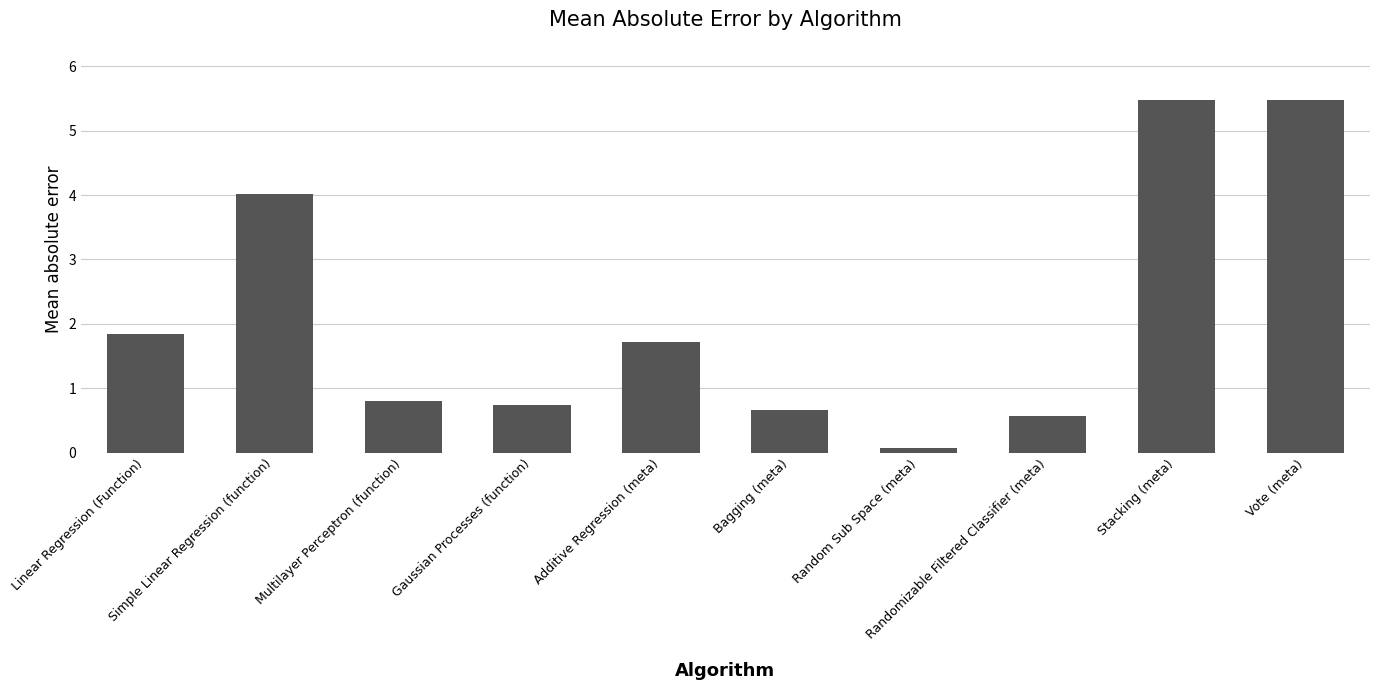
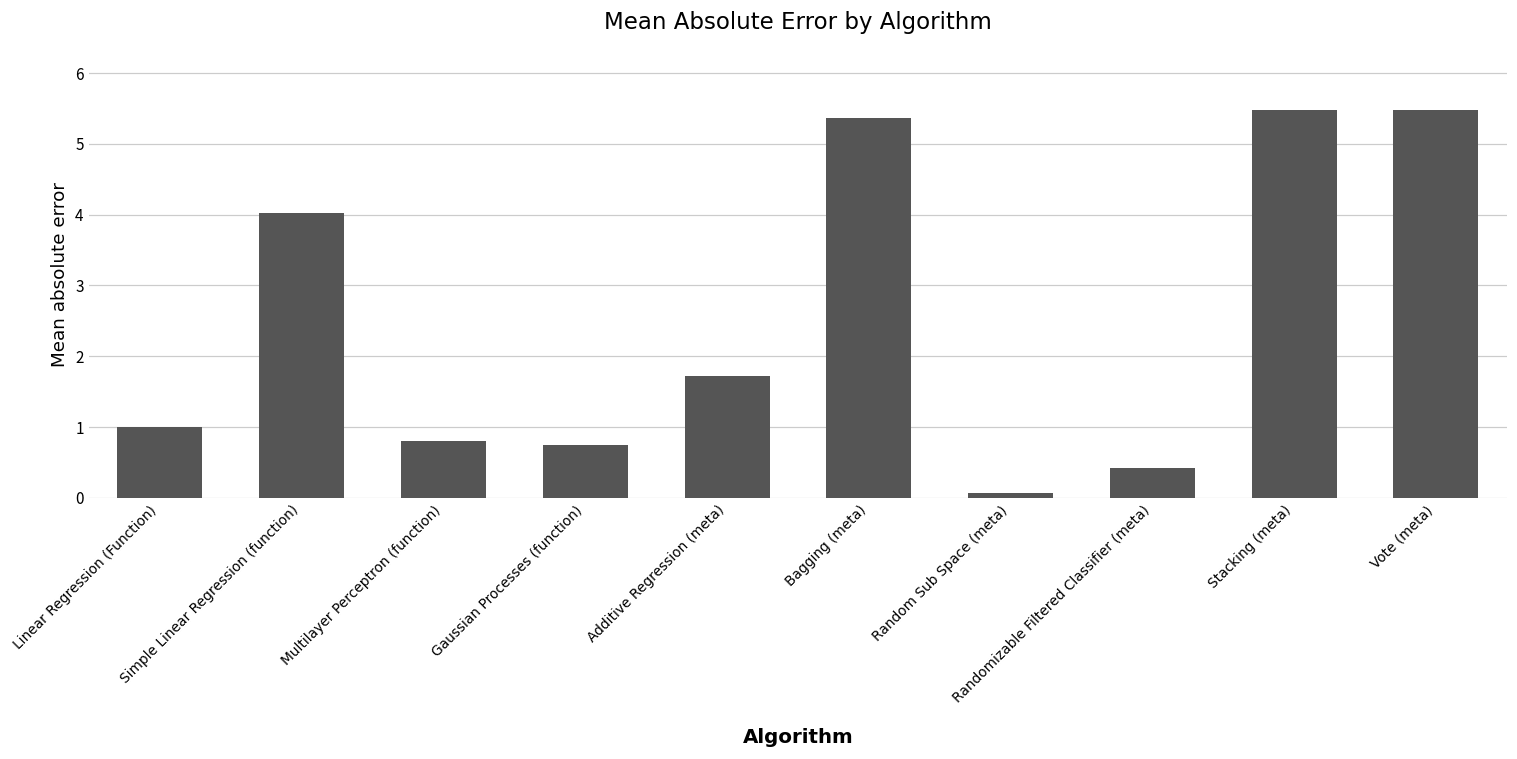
  {
-   "Linear Regression (Function)": 1.8,
+   "Linear Regression (Function)": 1.0,
    "Simple Linear Regression (function)": 4.0,
    "Multilayer Perceptron (function)": 0.8,
    "Gaussian Processes (function)": 0.7,
    "Additive Regression (meta)": 1.7,
-   "Bagging (meta)": 0.7,
+   "Bagging (meta)": 5.4,
    "Random Sub Space (meta)": 0.1,
-   "Randomizable Filtered Classifier (meta)": 0.6,
+   "Randomizable Filtered Classifier (meta)": 0.4,
    "Stacking (meta)": 5.5,
    "Vote (meta)": 5.5
  }
